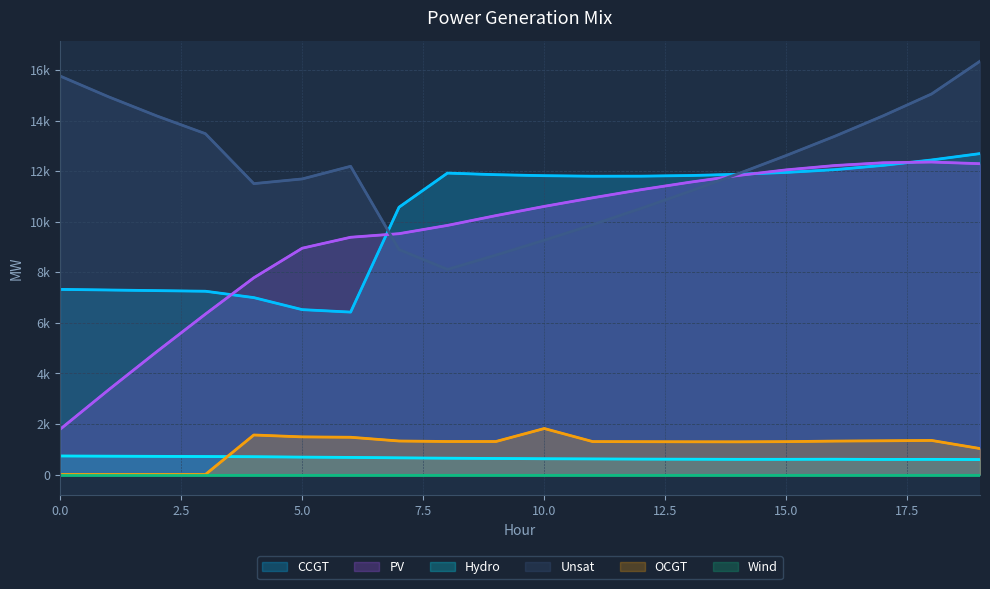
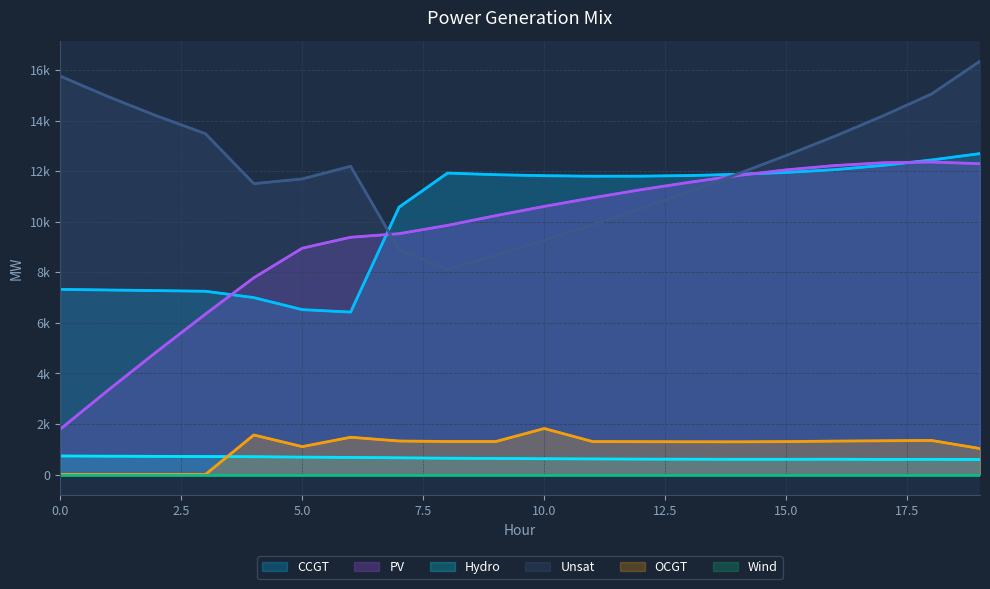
  {
    "OCGT": {
-     "5.0": 1500,
+     "5.0": 1100,
      "10.0": 1800,
      "15.0": 1300
    }
  }
